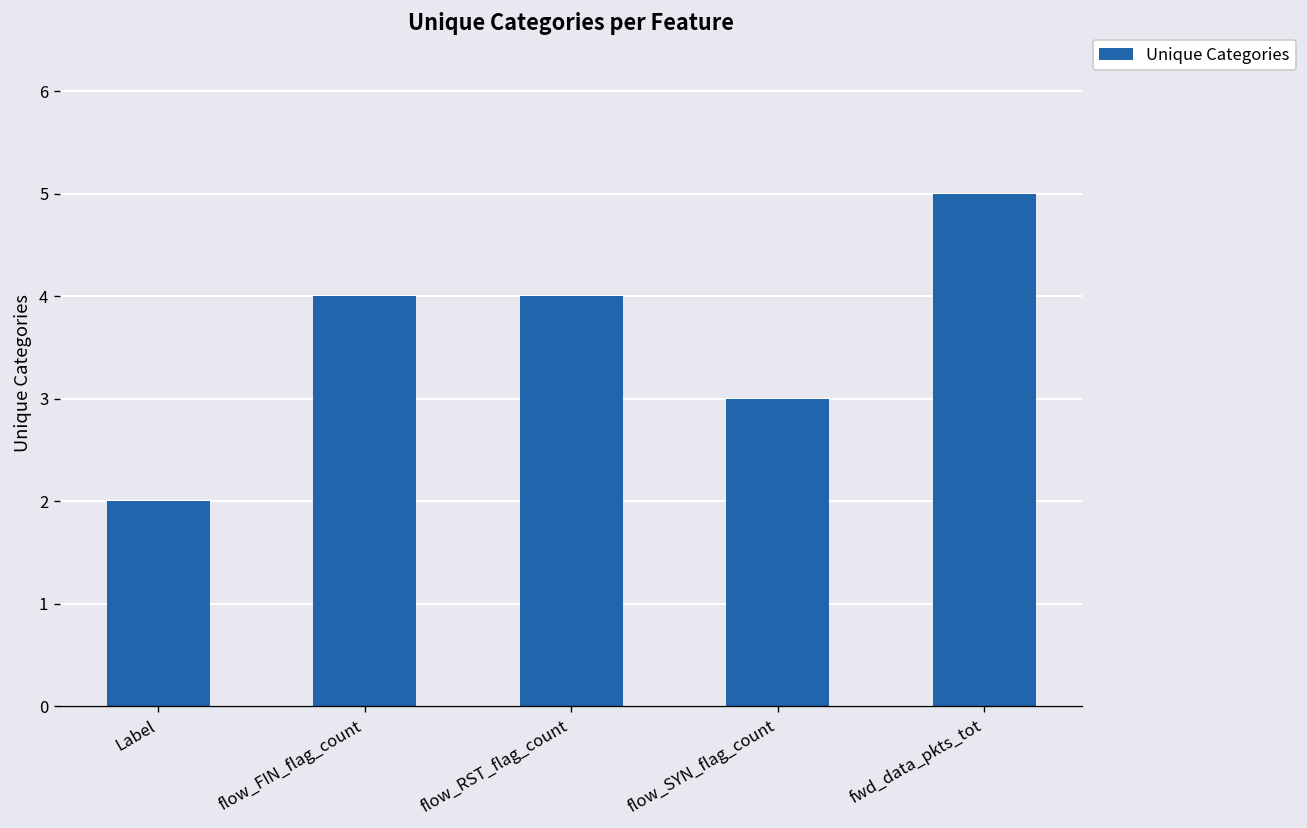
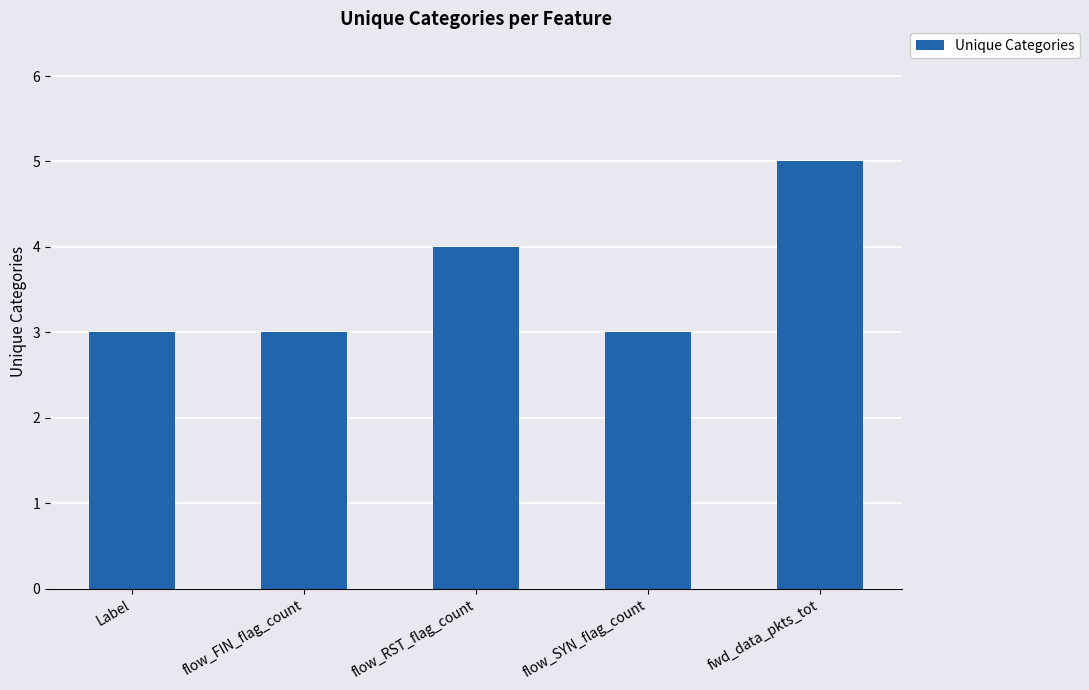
  {
-   "Label": 2,
-   "flow_FIN_flag_count": 4,
+   "Label": 3,
+   "flow_FIN_flag_count": 3,
    "flow_RST_flag_count": 4,
    "flow_SYN_flag_count": 3,
    "fwd_data_pkts_tot": 5
  }
